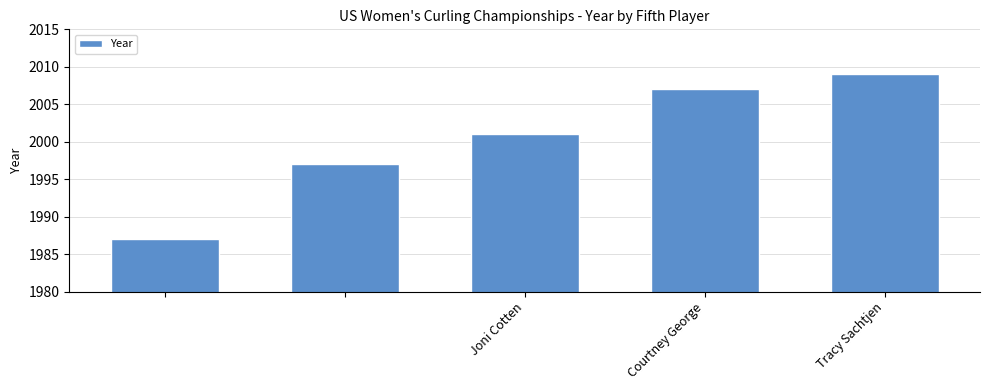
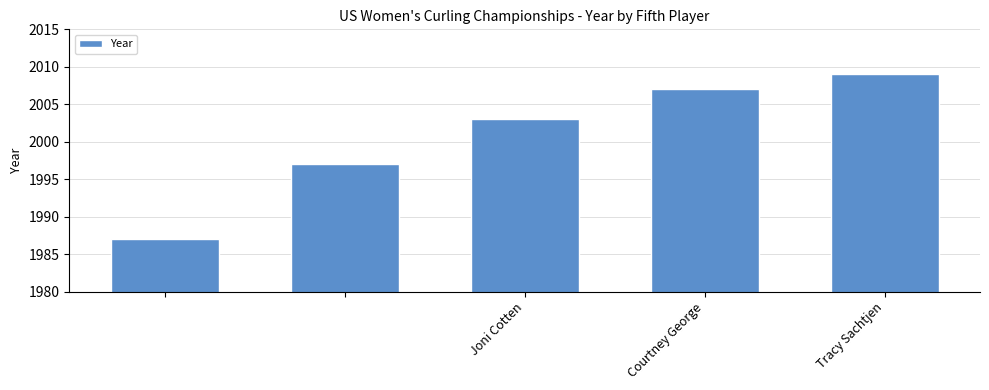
  {
-   "Joni Cotten": 2001,
+   "Joni Cotten": 2003,
    "Courtney George": 2007,
    "Tracy Sachtjen": 2009
  }
